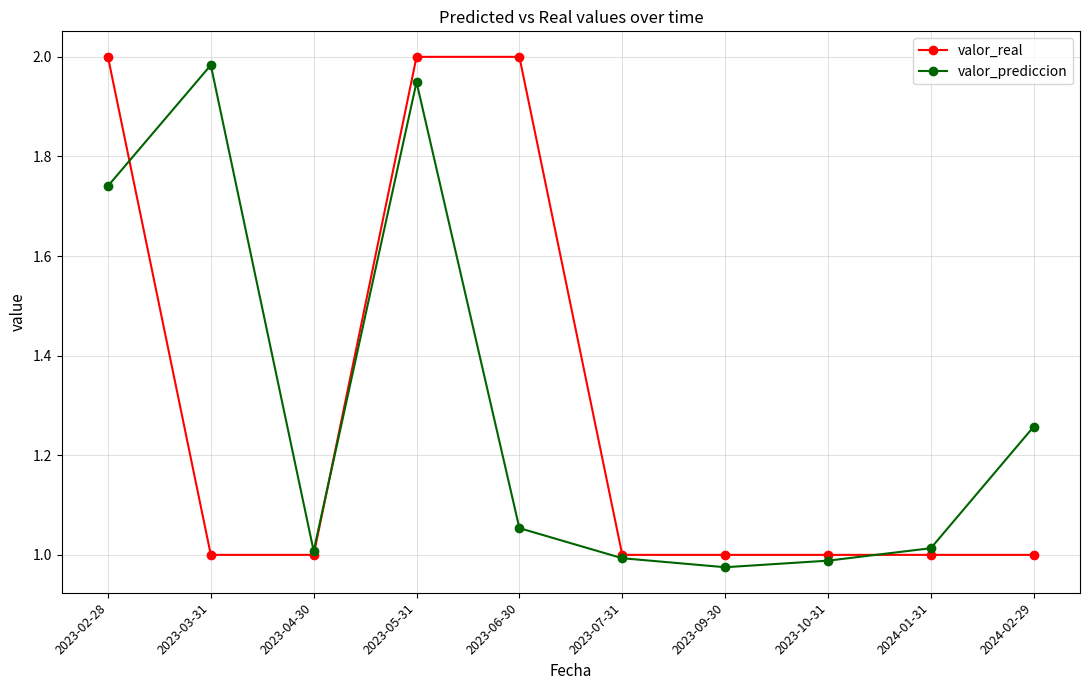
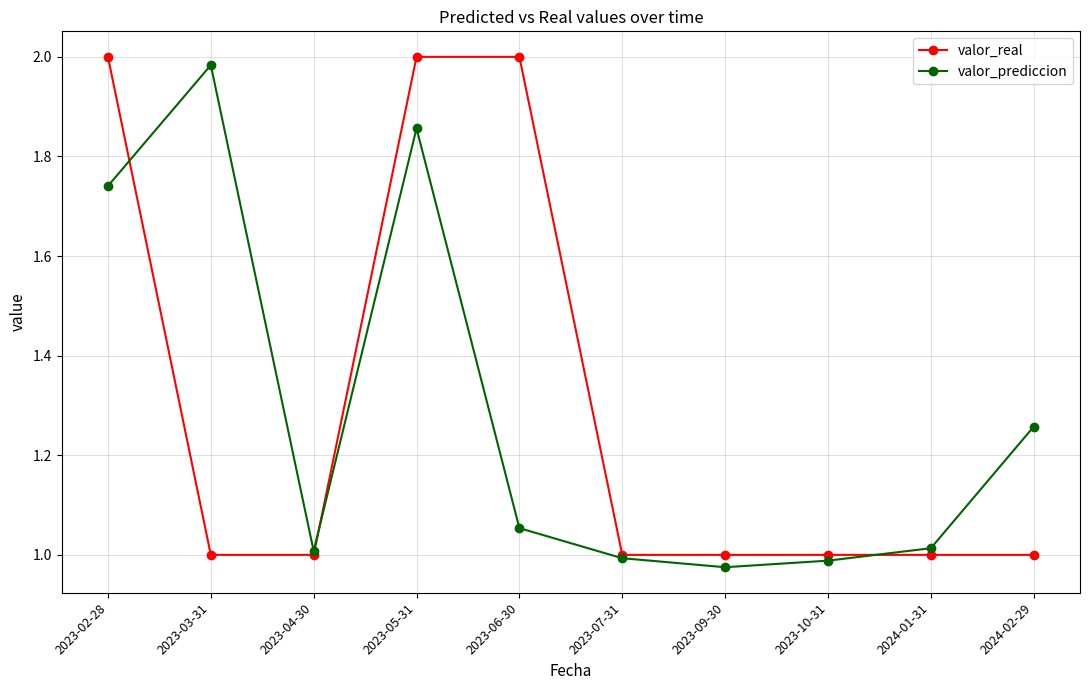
  {
    "valor_real": {
      "2023-02-28": 2.00,
      "2023-03-31": 1.00,
      "2023-04-30": 1.00,
      "2023-05-31": 2.00,
      "2023-06-30": 2.00,
      "2023-07-31": 1.00,
      "2023-09-30": 1.00,
      "2023-10-31": 1.00,
      "2024-01-31": 1.00,
      "2024-02-29": 1.00
    },
    "valor_prediccion": {
      "2023-02-28": 1.74,
      "2023-03-31": 1.98,
      "2023-04-30": 1.01,
-     "2023-05-31": 1.95,
+     "2023-05-31": 1.86,
      "2023-06-30": 1.05,
      "2023-07-31": 0.99,
      "2023-09-30": 0.98,
      "2023-10-31": 0.99,
      "2024-01-31": 1.01,
      "2024-02-29": 1.26
    }
  }
